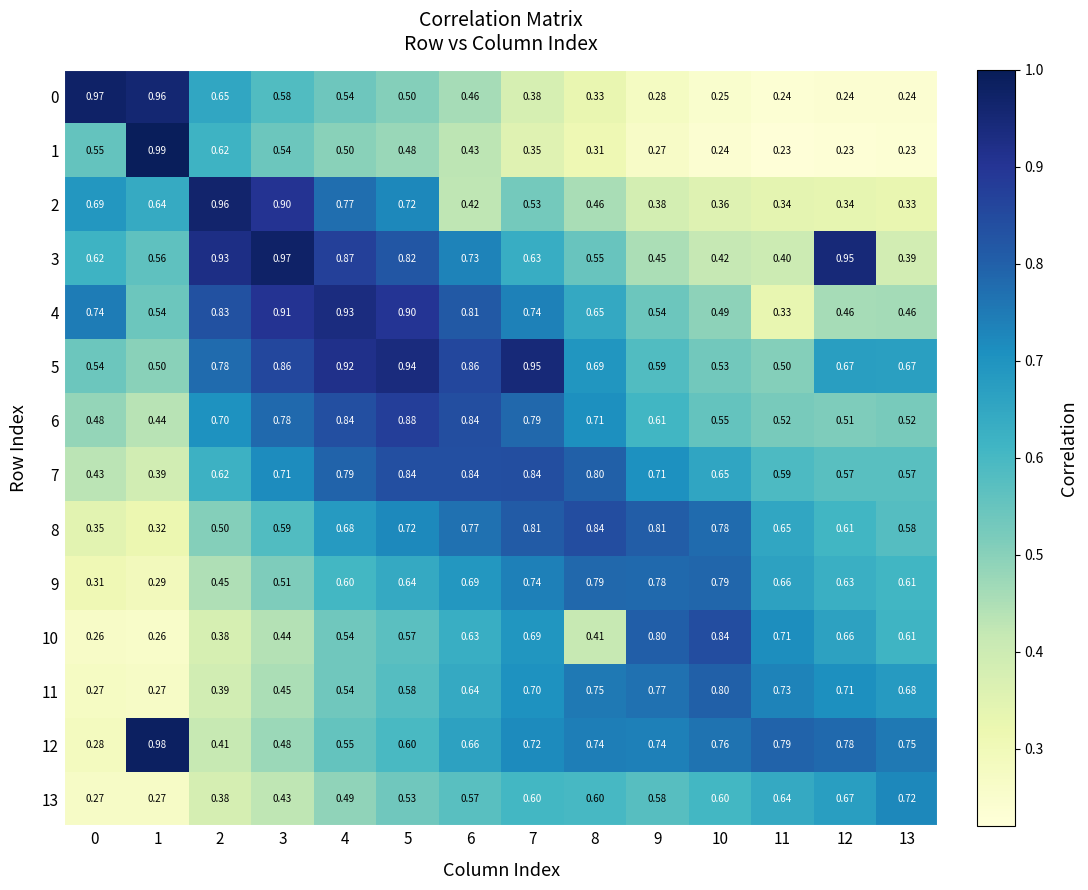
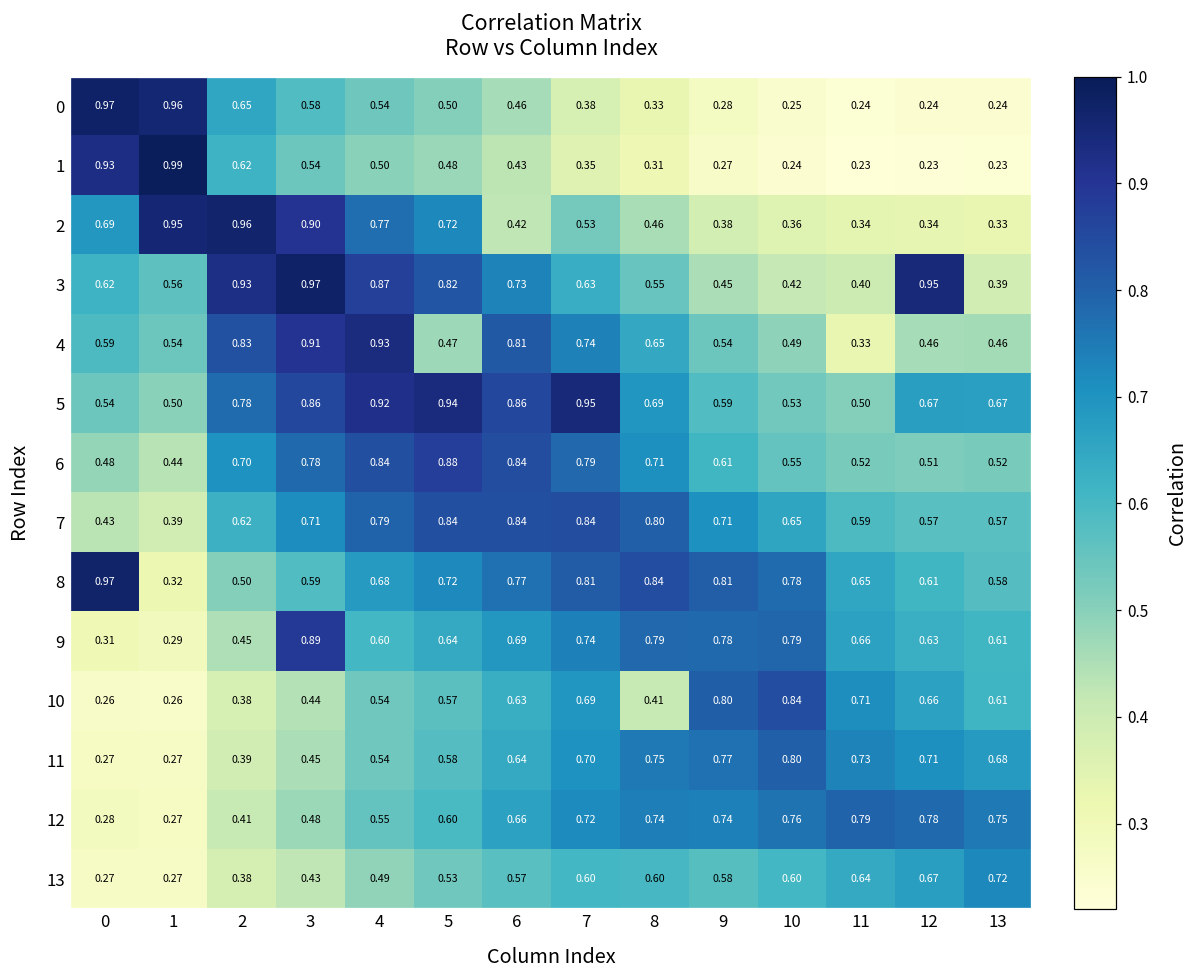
  {
    "0": {
      "0": 0.97,
      "1": 0.96,
      "2": 0.65,
      "3": 0.58,
      "4": 0.54,
      "5": 0.50,
      "6": 0.46,
      "7": 0.38,
      "8": 0.33,
      "9": 0.28,
      "10": 0.25,
      "11": 0.24,
      "12": 0.24,
      "13": 0.24
    },
    "1": {
-     "0": 0.55,
+     "0": 0.93,
      "1": 0.99,
      "2": 0.62,
      "3": 0.54,
      "4": 0.50,
      "5": 0.48,
      "6": 0.43,
      "7": 0.35,
      "8": 0.31,
      "9": 0.27,
      "10": 0.24,
      "11": 0.23,
      "12": 0.23,
      "13": 0.23
    },
    "2": {
      "0": 0.69,
-     "1": 0.64,
+     "1": 0.95,
      "2": 0.96,
      "3": 0.90,
      "4": 0.77,
      "5": 0.72,
      "6": 0.42,
      "7": 0.53,
      "8": 0.46,
      "9": 0.38,
      "10": 0.36,
      "11": 0.34,
      "12": 0.34,
      "13": 0.33
    },
    "3": {
      "0": 0.62,
      "1": 0.56,
      "2": 0.93,
      "3": 0.97,
      "4": 0.87,
      "5": 0.82,
      "6": 0.73,
      "7": 0.63,
      "8": 0.55,
      "9": 0.45,
      "10": 0.42,
      "11": 0.40,
      "12": 0.95,
      "13": 0.39
    },
    "4": {
-     "0": 0.74,
+     "0": 0.59,
      "1": 0.54,
      "2": 0.83,
      "3": 0.91,
      "4": 0.93,
-     "5": 0.90,
+     "5": 0.47,
      "6": 0.81,
      "7": 0.74,
      "8": 0.65,
      "9": 0.54,
      "10": 0.49,
      "11": 0.33,
      "12": 0.46,
      "13": 0.46
    },
    "5": {
      "0": 0.54,
      "1": 0.50,
      "2": 0.78,
      "3": 0.86,
      "4": 0.92,
      "5": 0.94,
      "6": 0.86,
      "7": 0.95,
      "8": 0.69,
      "9": 0.59,
      "10": 0.53,
      "11": 0.50,
      "12": 0.67,
      "13": 0.67
    },
    "6": {
      "0": 0.48,
      "1": 0.44,
      "2": 0.70,
      "3": 0.78,
      "4": 0.84,
      "5": 0.88,
      "6": 0.84,
      "7": 0.79,
      "8": 0.71,
      "9": 0.61,
      "10": 0.55,
      "11": 0.52,
      "12": 0.51,
      "13": 0.52
    },
    "7": {
      "0": 0.43,
      "1": 0.39,
      "2": 0.62,
      "3": 0.71,
      "4": 0.79,
      "5": 0.84,
      "6": 0.84,
      "7": 0.84,
      "8": 0.80,
      "9": 0.71,
      "10": 0.65,
      "11": 0.59,
      "12": 0.57,
      "13": 0.57
    },
    "8": {
-     "0": 0.35,
+     "0": 0.97,
      "1": 0.32,
      "2": 0.50,
      "3": 0.59,
      "4": 0.68,
      "5": 0.72,
      "6": 0.77,
      "7": 0.81,
      "8": 0.84,
      "9": 0.81,
      "10": 0.78,
      "11": 0.65,
      "12": 0.61,
      "13": 0.58
    },
    "9": {
      "0": 0.31,
      "1": 0.29,
      "2": 0.45,
-     "3": 0.51,
+     "3": 0.89,
      "4": 0.60,
      "5": 0.64,
      "6": 0.69,
      "7": 0.74,
      "8": 0.79,
      "9": 0.78,
      "10": 0.79,
      "11": 0.66,
      "12": 0.63,
      "13": 0.61
    },
    "10": {
      "0": 0.26,
      "1": 0.26,
      "2": 0.38,
      "3": 0.44,
      "4": 0.54,
      "5": 0.57,
      "6": 0.63,
      "7": 0.69,
      "8": 0.41,
      "9": 0.80,
      "10": 0.84,
      "11": 0.71,
      "12": 0.66,
      "13": 0.61
    },
    "11": {
      "0": 0.27,
      "1": 0.27,
      "2": 0.39,
      "3": 0.45,
      "4": 0.54,
      "5": 0.58,
      "6": 0.64,
      "7": 0.70,
      "8": 0.75,
      "9": 0.77,
      "10": 0.80,
      "11": 0.73,
      "12": 0.71,
      "13": 0.68
    },
    "12": {
      "0": 0.28,
-     "1": 0.98,
+     "1": 0.27,
      "2": 0.41,
      "3": 0.48,
      "4": 0.55,
      "5": 0.60,
      "6": 0.66,
      "7": 0.72,
      "8": 0.74,
      "9": 0.74,
      "10": 0.76,
      "11": 0.79,
      "12": 0.78,
      "13": 0.75
    },
    "13": {
      "0": 0.27,
      "1": 0.27,
      "2": 0.38,
      "3": 0.43,
      "4": 0.49,
      "5": 0.53,
      "6": 0.57,
      "7": 0.60,
      "8": 0.60,
      "9": 0.58,
      "10": 0.60,
      "11": 0.64,
      "12": 0.67,
      "13": 0.72
    }
  }
